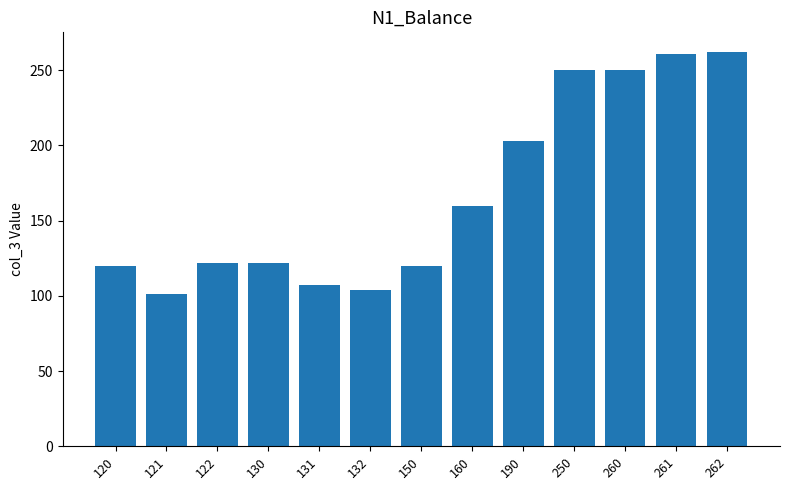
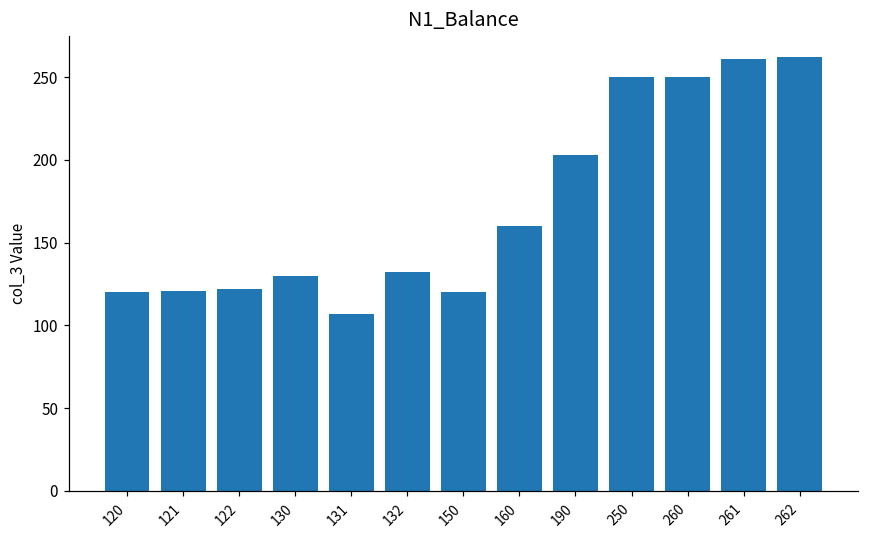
  {
    "120": 120,
-   "121": 101,
+   "121": 121,
    "122": 122,
-   "130": 122,
+   "130": 130,
    "131": 107,
-   "132": 104,
+   "132": 132,
    "150": 120,
    "160": 160,
    "190": 203,
    "250": 250,
    "260": 250,
    "261": 261,
    "262": 262
  }
